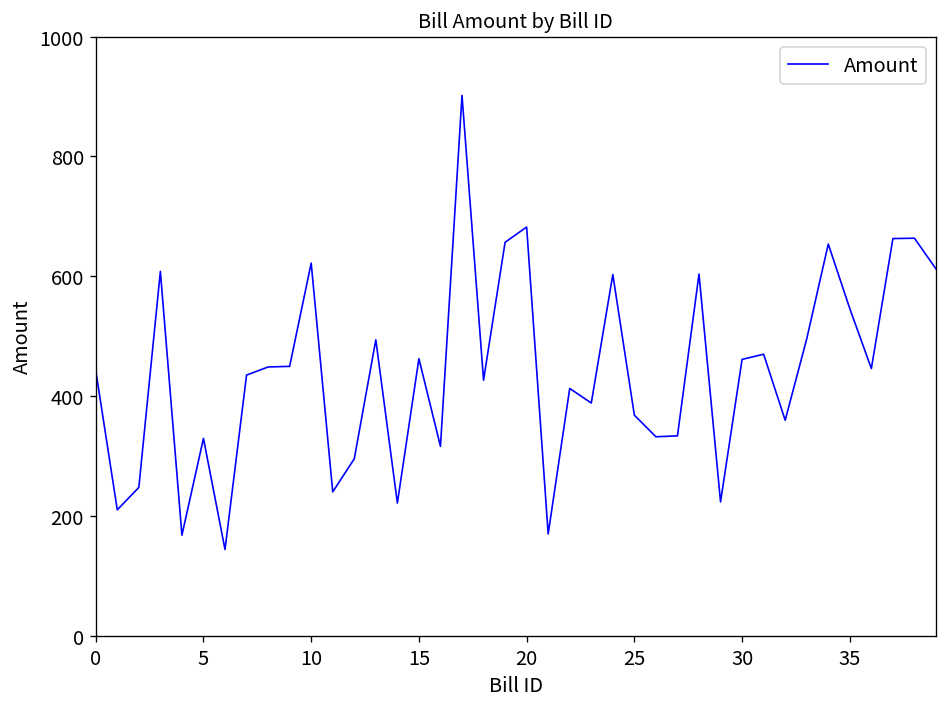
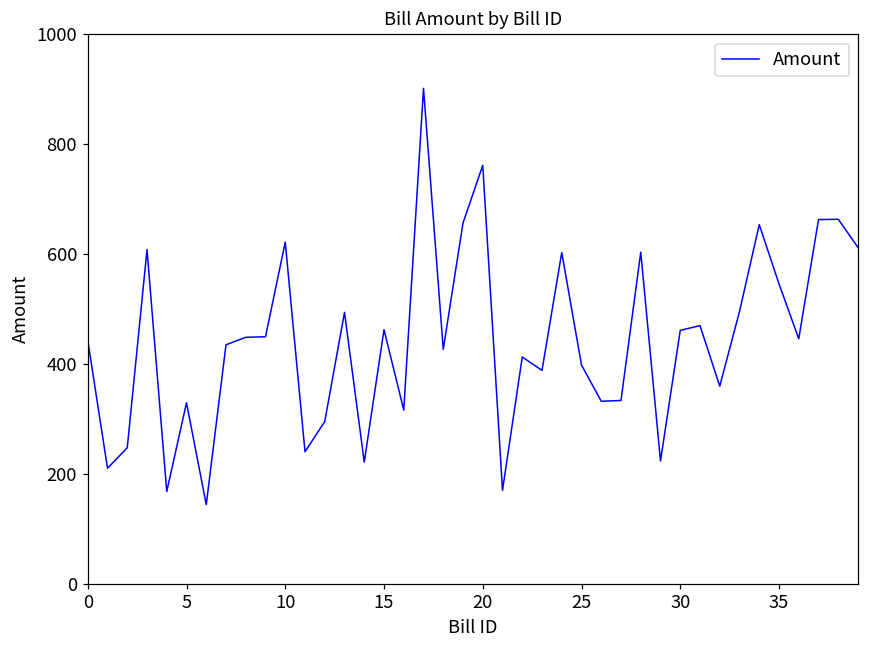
  {
    "0": 440,
    "5": 330,
    "10": 620,
    "15": 460,
-   "20": 680,
-   "25": 370,
+   "20": 760,
+   "25": 400,
    "30": 460,
    "35": 550
  }
